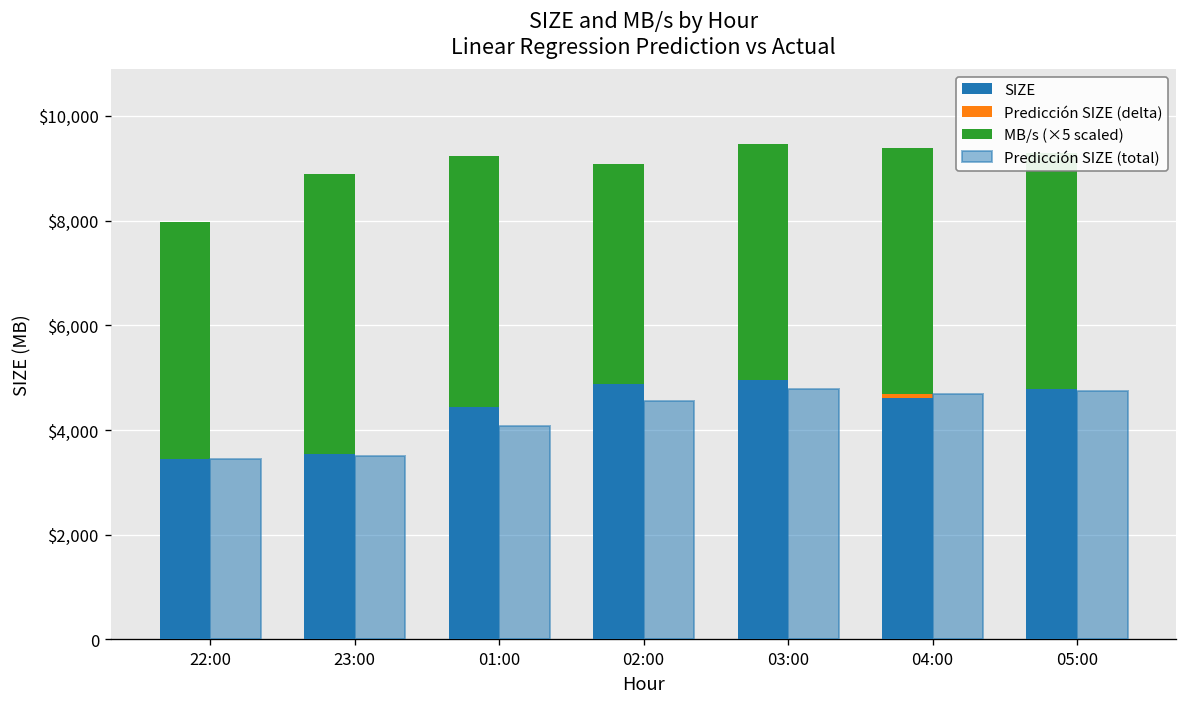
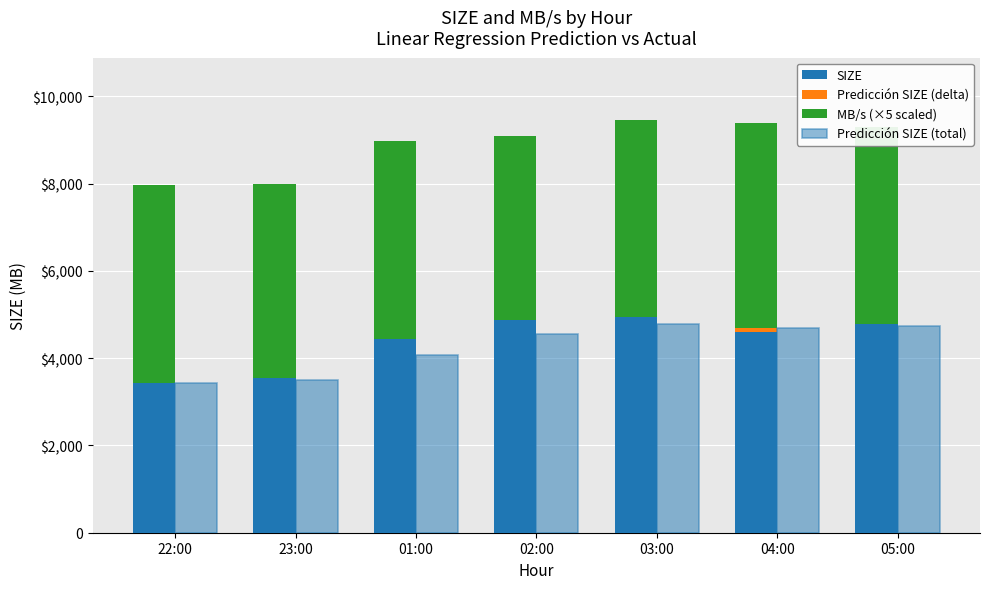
  {
    "MB/s (×5 scaled)": {
      "22:00": "$4,500",
-     "23:00": "$5,300",
-     "01:00": "$4,800",
+     "23:00": "$4,500",
+     "01:00": "$4,500",
      "02:00": "$4,200",
      "03:00": "$4,500",
      "04:00": "$4,700"
    }
  }
